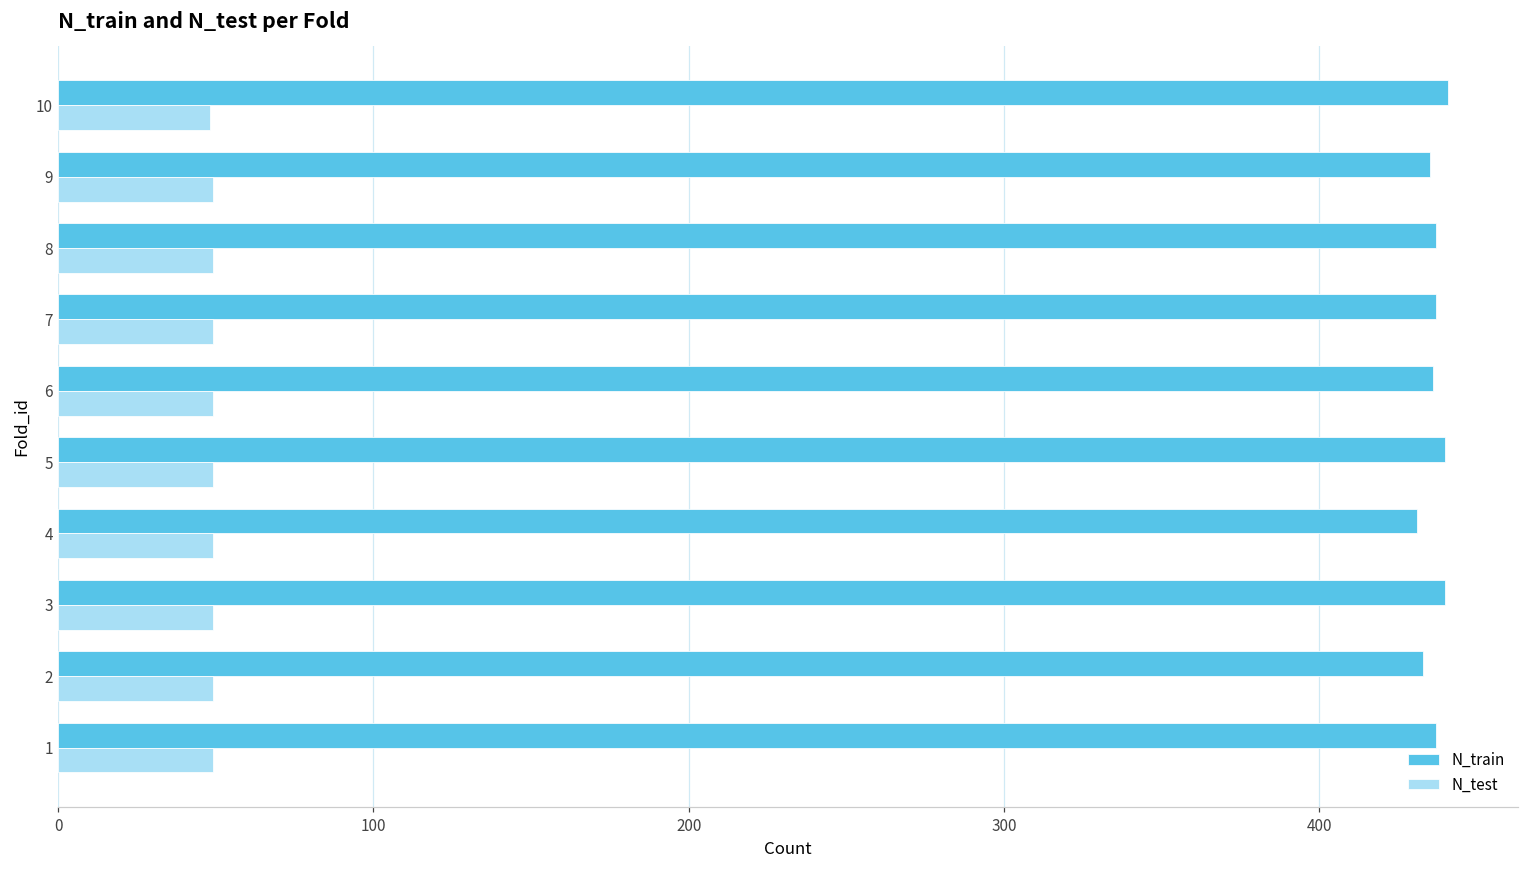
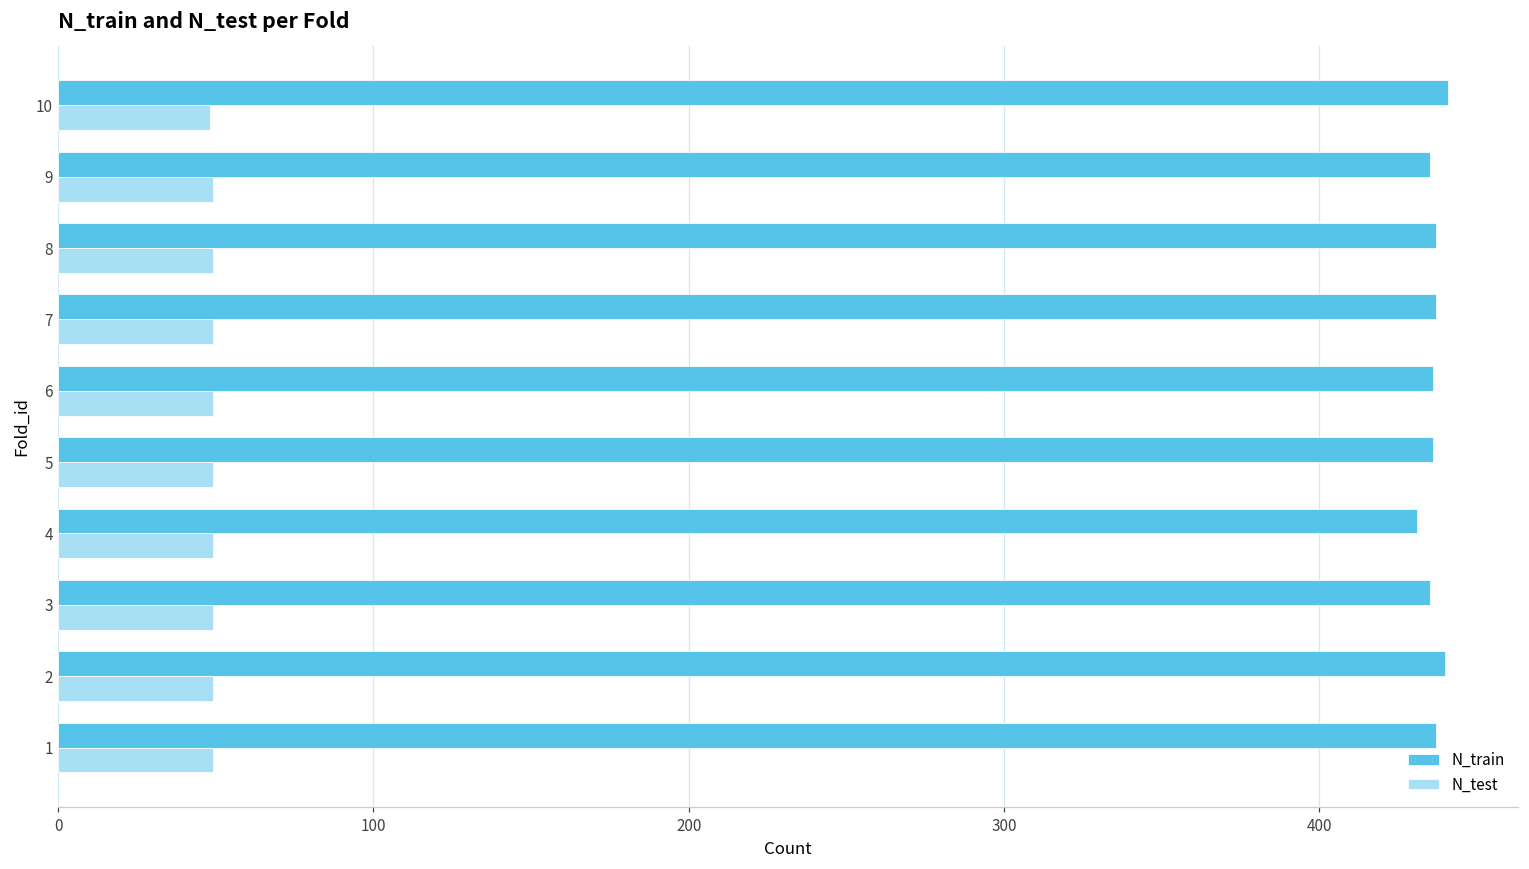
  {
    "N_train": {
      "10": 441,
      "9": 435,
      "8": 437,
      "7": 437,
      "6": 436,
-     "5": 440,
+     "5": 436,
      "4": 431,
-     "3": 440,
-     "2": 433,
+     "3": 435,
+     "2": 440,
      "1": 437
    },
    "N_test": {
      "10": 48,
      "9": 49,
      "8": 49,
      "7": 49,
      "6": 49,
      "5": 49,
      "4": 49,
      "3": 49,
      "2": 49,
      "1": 49
    }
  }
